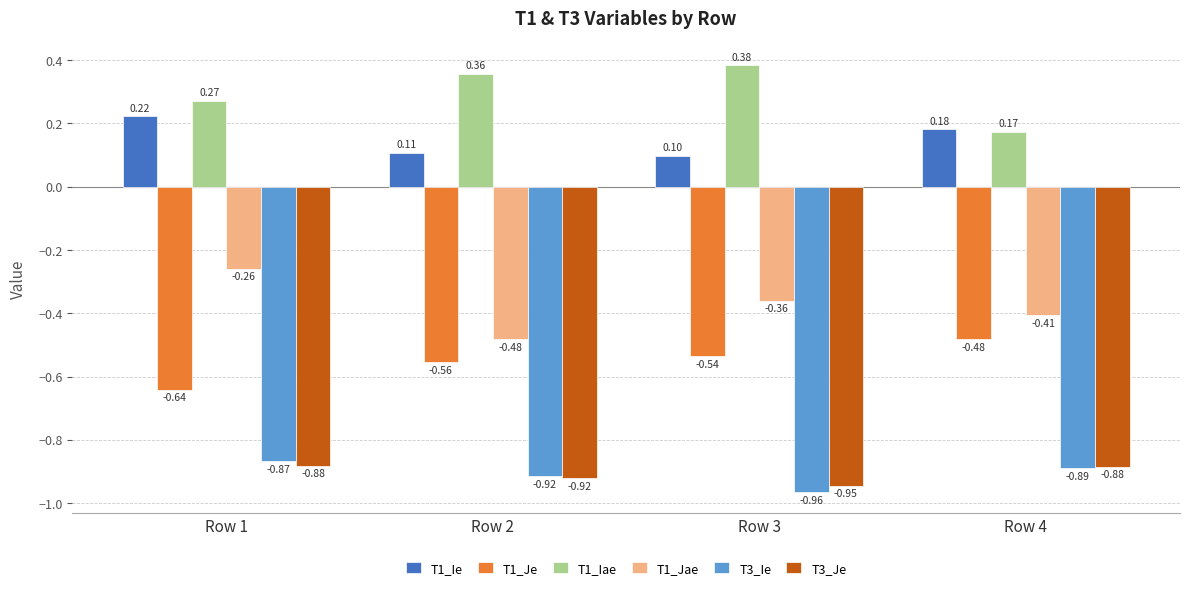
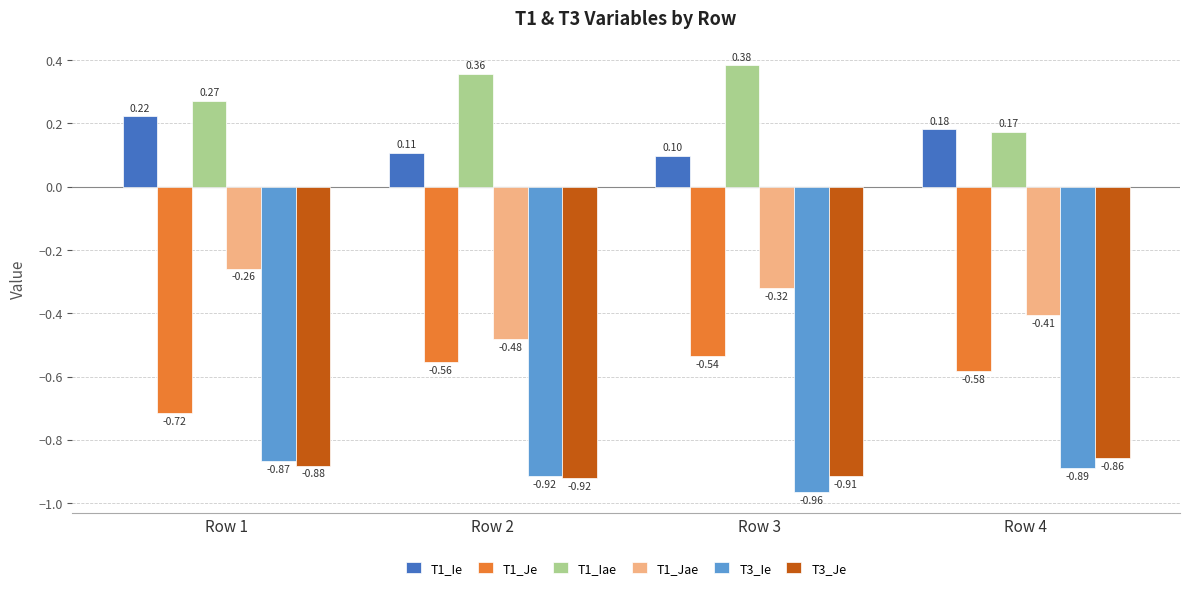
  {
    "T1_Je": {
-     "Row 1": -0.64,
+     "Row 1": -0.72,
      "Row 2": -0.56,
      "Row 3": -0.54,
-     "Row 4": -0.48
+     "Row 4": -0.58
    },
    "T1_Iae": {
      "Row 1": 0.27,
      "Row 2": 0.36,
      "Row 3": 0.38,
      "Row 4": 0.17
    },
    "T1_Jae": {
      "Row 1": -0.26,
      "Row 2": -0.48,
-     "Row 3": -0.36,
+     "Row 3": -0.32,
      "Row 4": -0.41
    },
    "T3_Je": {
      "Row 1": -0.88,
      "Row 2": -0.92,
-     "Row 3": -0.95,
-     "Row 4": -0.88
+     "Row 3": -0.91,
+     "Row 4": -0.86
    }
  }
